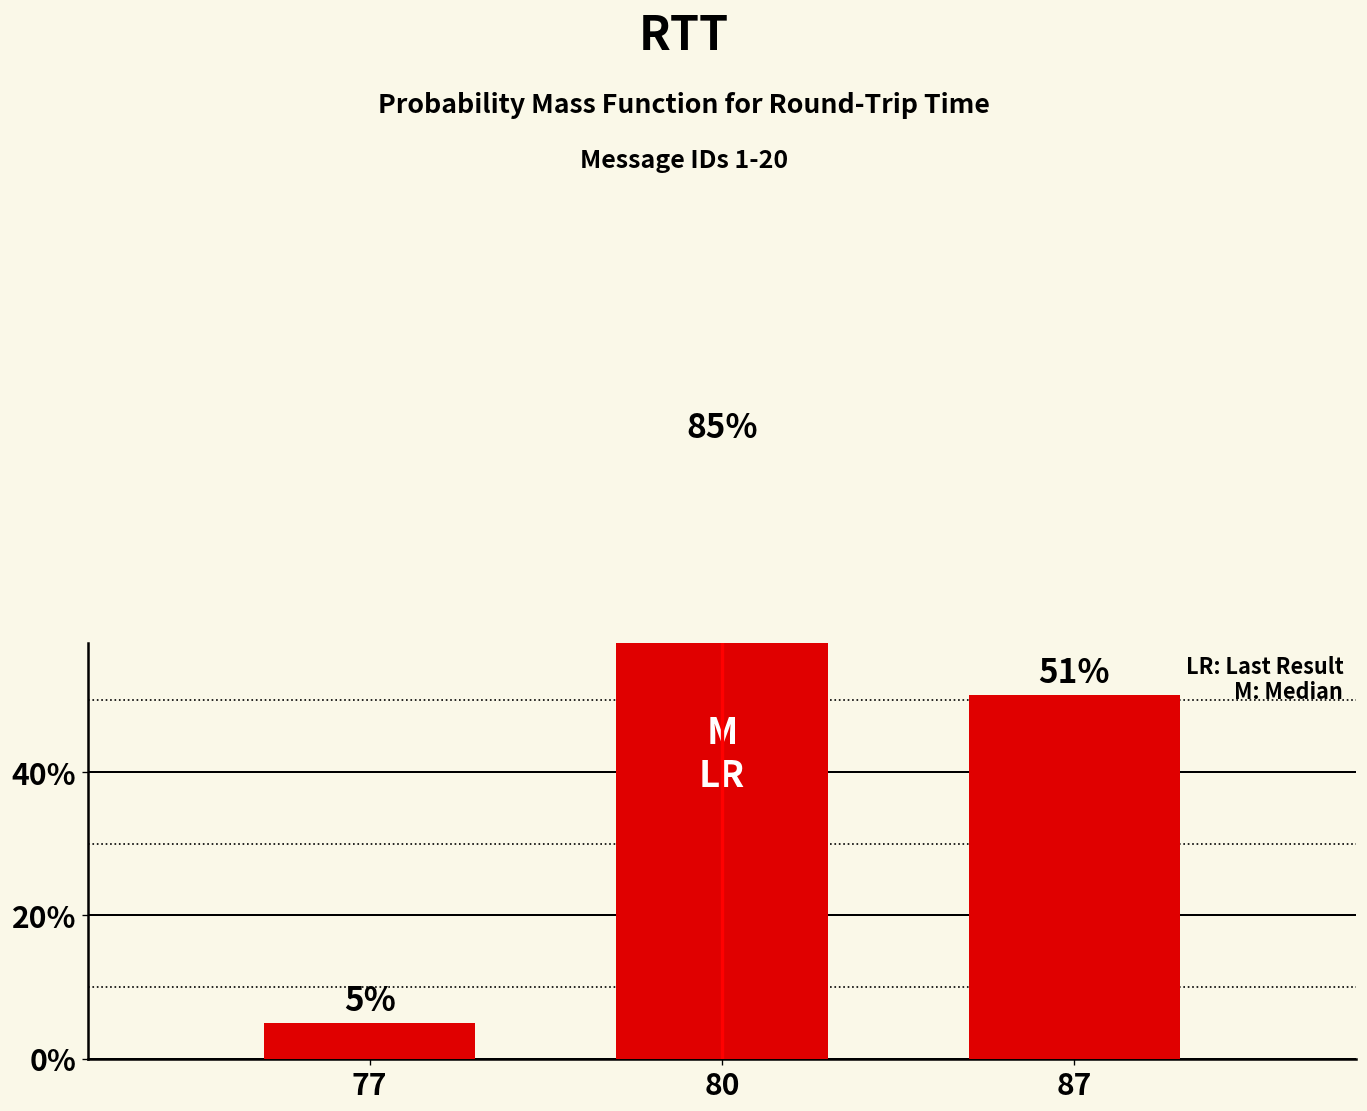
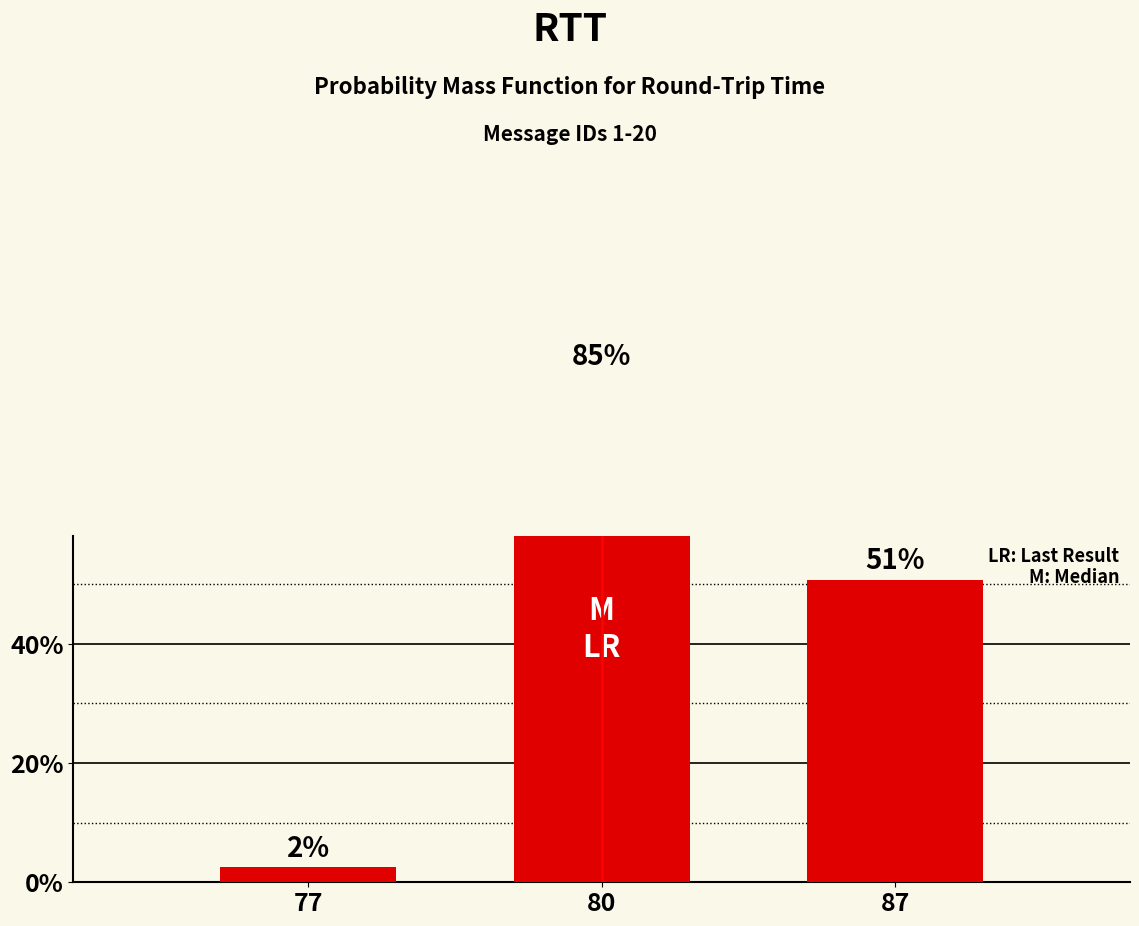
  {
-   "77": "5%",
+   "77": "2%",
    "87": "51%"
  }
